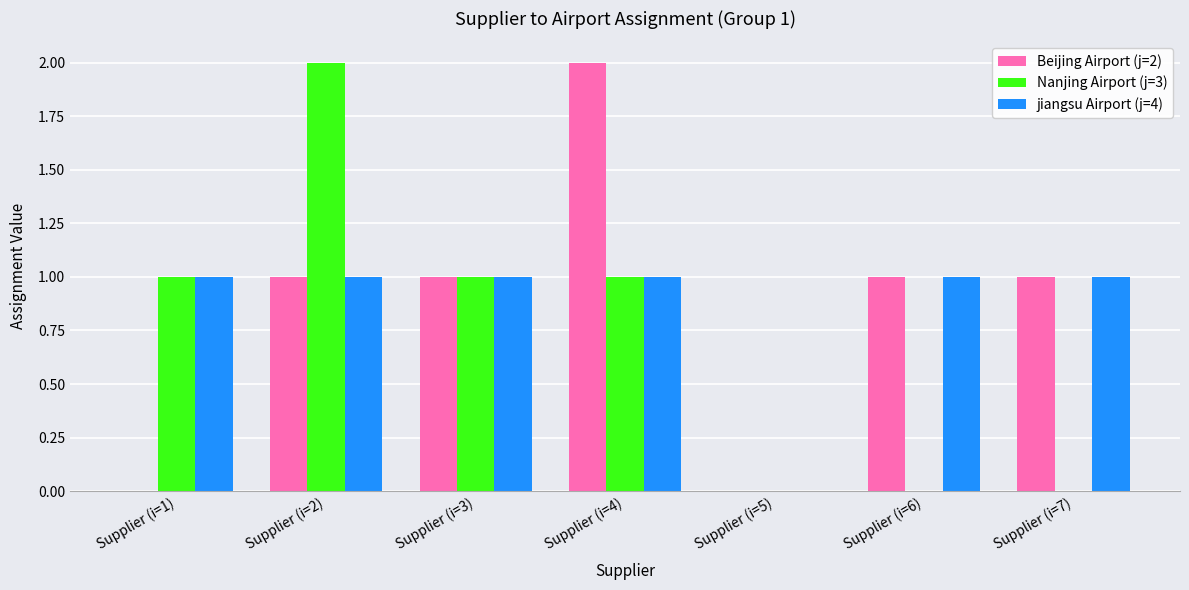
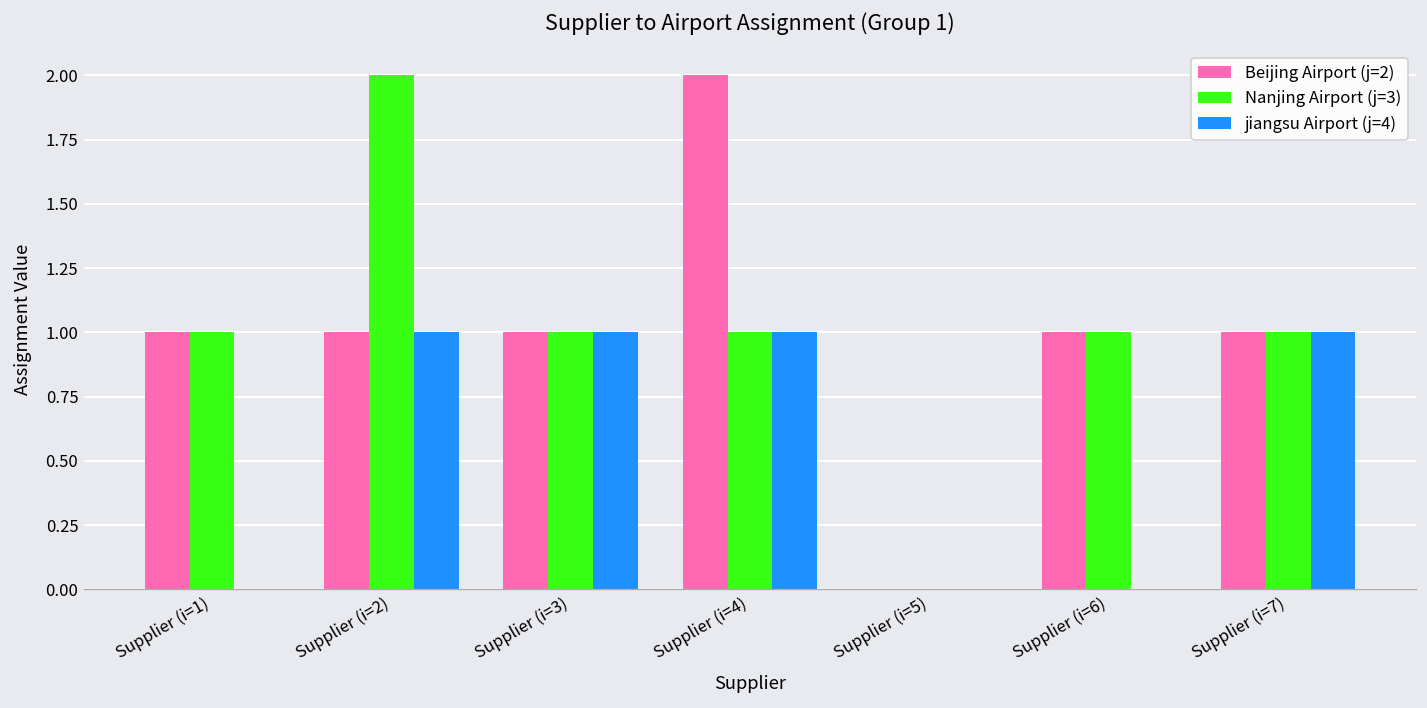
  {
    "Beijing Airport (j=2)": {
-     "Supplier (i=1)": 0,
+     "Supplier (i=1)": 1,
      "Supplier (i=2)": 1,
      "Supplier (i=3)": 1,
      "Supplier (i=4)": 2,
      "Supplier (i=5)": 0,
      "Supplier (i=6)": 1,
      "Supplier (i=7)": 1
    },
    "Nanjing Airport (j=3)": {
      "Supplier (i=1)": 1,
      "Supplier (i=2)": 2,
      "Supplier (i=3)": 1,
      "Supplier (i=4)": 1,
      "Supplier (i=5)": 0,
-     "Supplier (i=6)": 0,
-     "Supplier (i=7)": 0
+     "Supplier (i=6)": 1,
+     "Supplier (i=7)": 1
    },
    "jiangsu Airport (j=4)": {
-     "Supplier (i=1)": 1,
+     "Supplier (i=1)": 0,
      "Supplier (i=2)": 1,
      "Supplier (i=3)": 1,
      "Supplier (i=4)": 1,
      "Supplier (i=5)": 0,
-     "Supplier (i=6)": 1,
+     "Supplier (i=6)": 0,
      "Supplier (i=7)": 1
    }
  }
